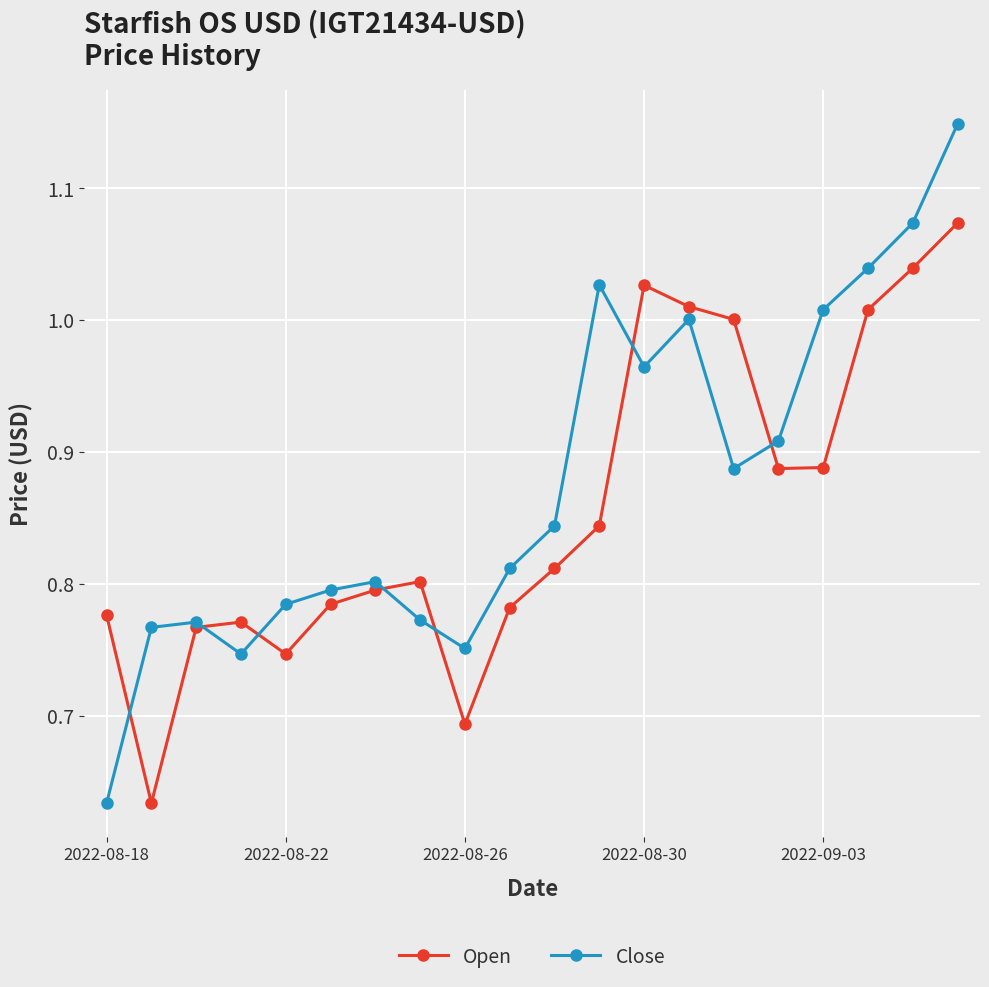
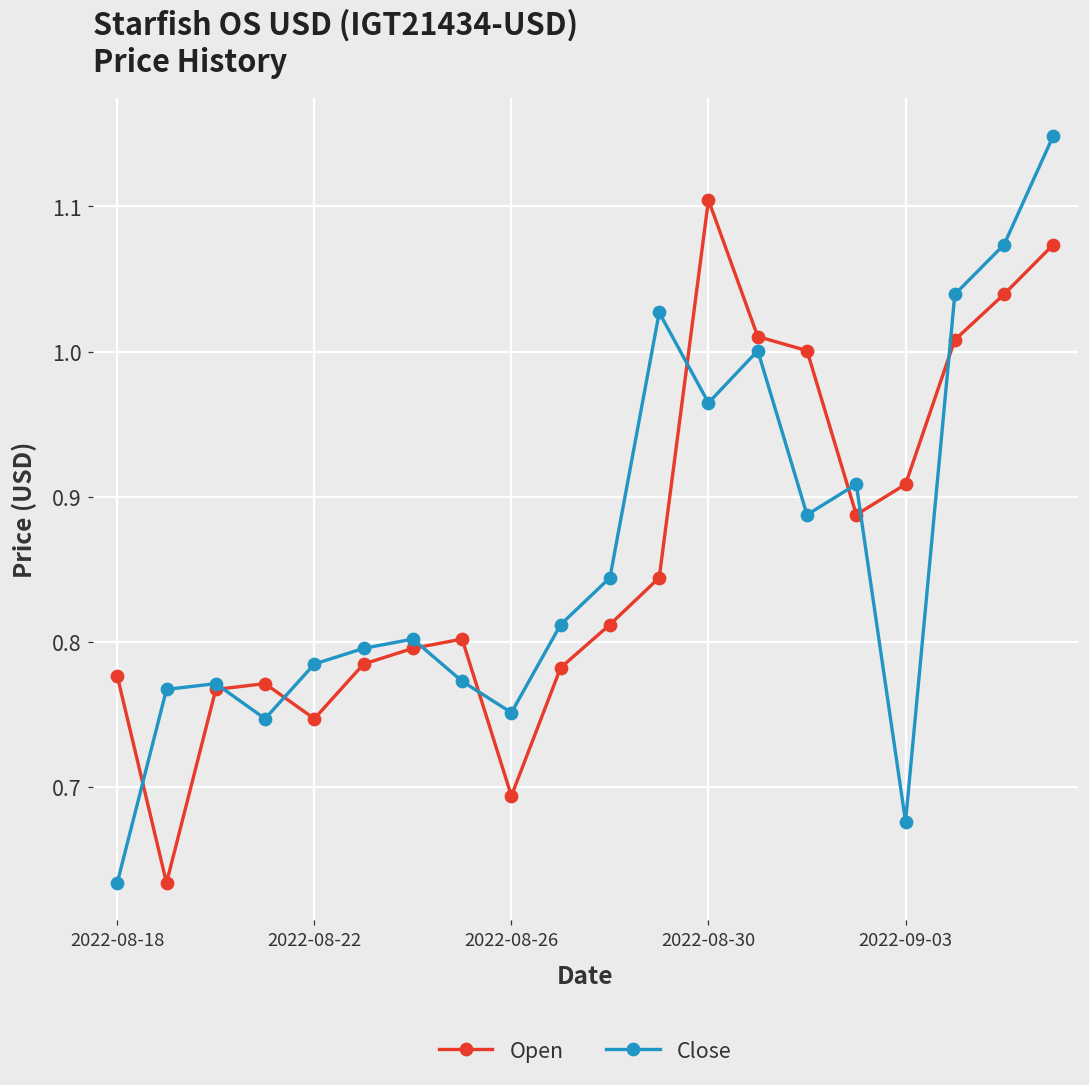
  {
    "Open": {
      "2022-08-18": 0.776,
      "2022-08-22": 0.747,
      "2022-08-26": 0.694,
-     "2022-08-30": 1.027,
-     "2022-09-03": 0.888
+     "2022-08-30": 1.104,
+     "2022-09-03": 0.909
    },
    "Close": {
      "2022-08-18": 0.634,
      "2022-08-22": 0.785,
      "2022-08-26": 0.751,
      "2022-08-30": 0.965,
-     "2022-09-03": 1.008
+     "2022-09-03": 0.676
    }
  }
